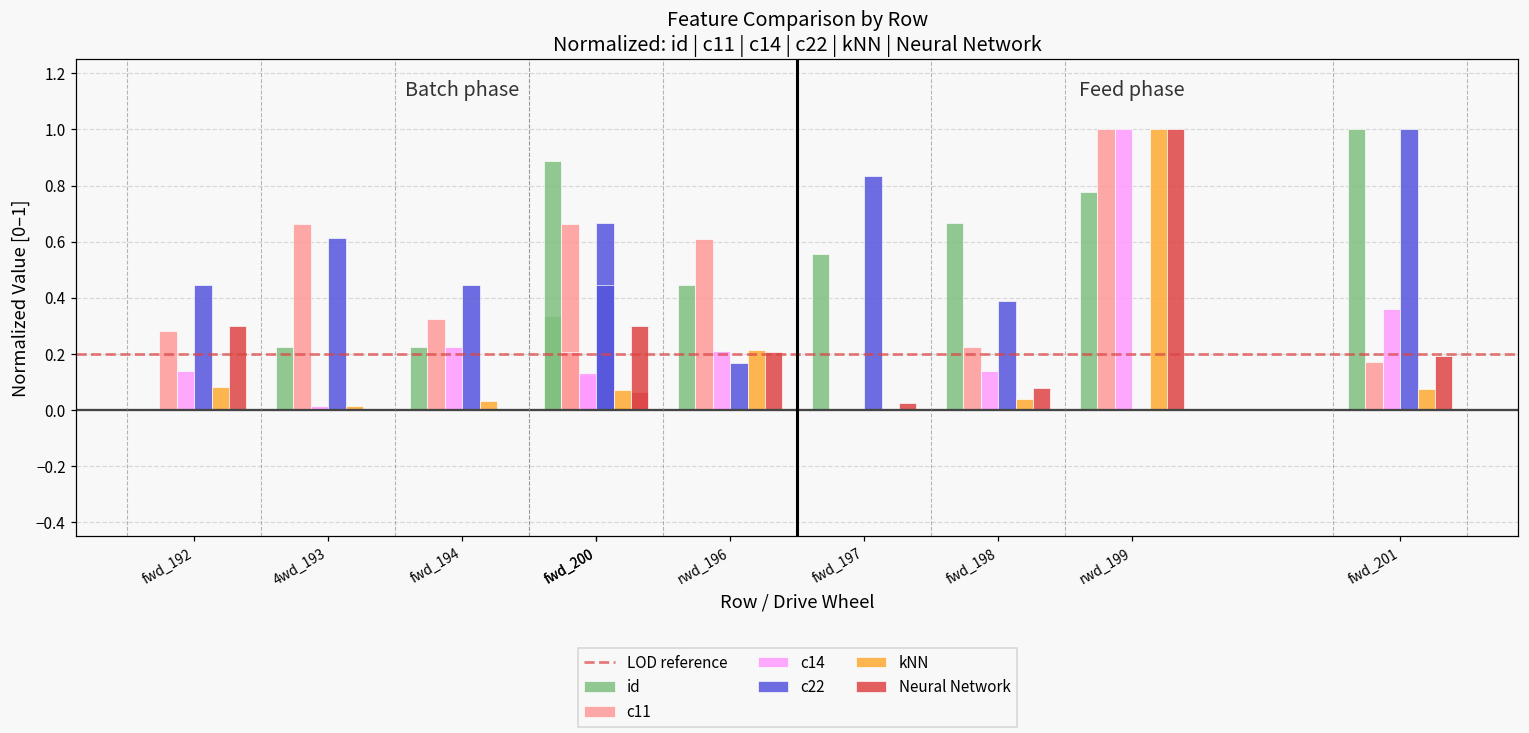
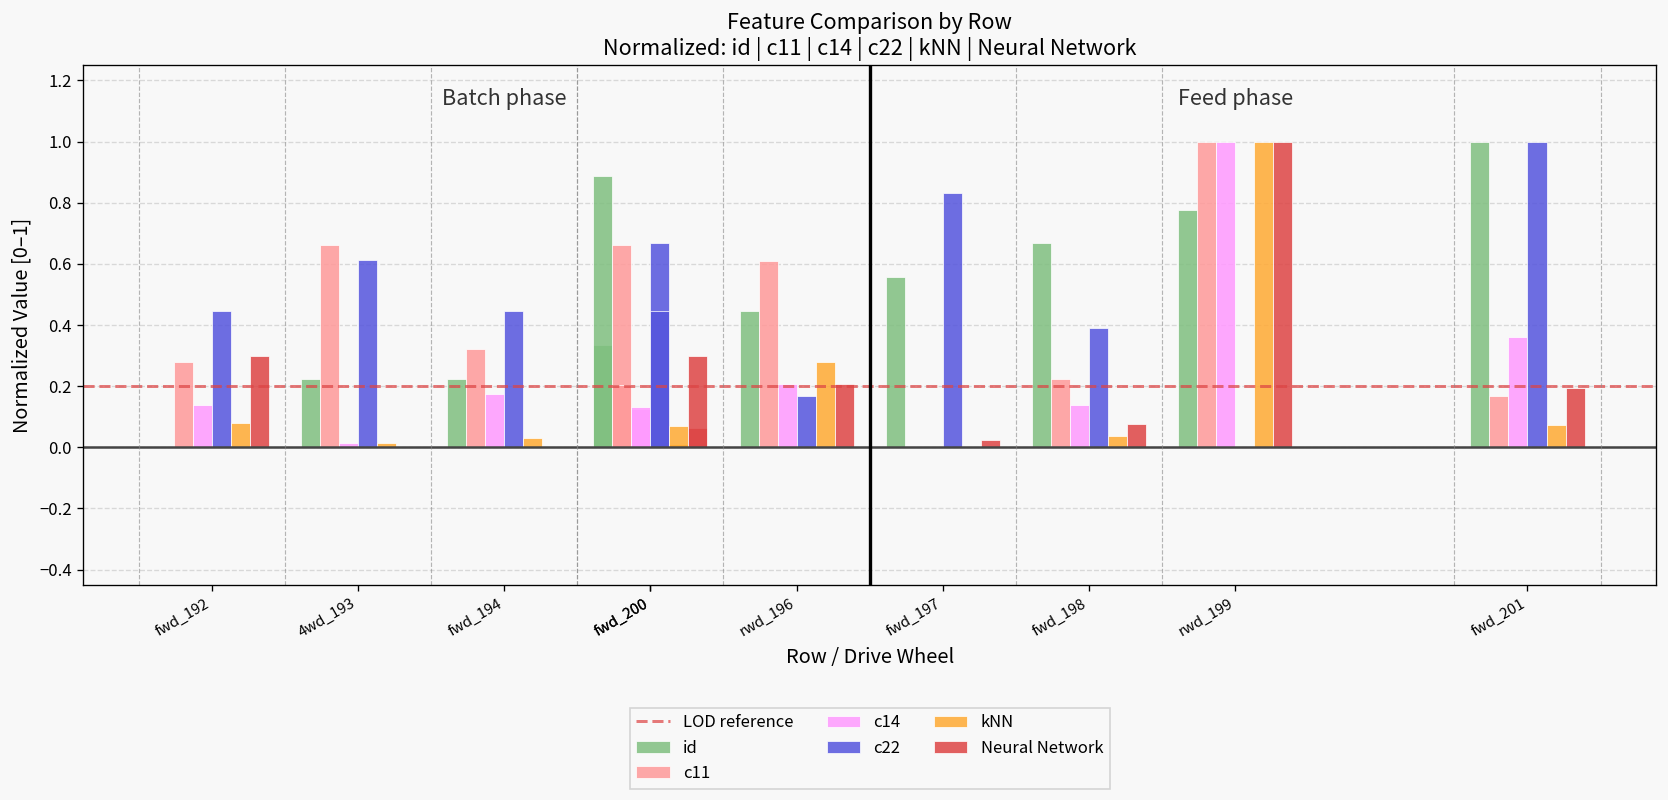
  {
    "id": {
      "fwd_192": 0.00,
      "4wd_193": 0.22,
      "fwd_194": 0.22,
      "rwd_196": 0.44,
      "fwd_197": 0.56,
      "fwd_198": 0.67,
      "rwd_199": 0.78,
      "fwd_201": 1.00
    },
    "c11": {
      "fwd_192": 0.28,
      "4wd_193": 0.66,
      "fwd_194": 0.32,
      "rwd_196": 0.61,
      "fwd_197": 0.00,
      "fwd_198": 0.22,
      "rwd_199": 1.00,
      "fwd_201": 0.17
    },
    "c14": {
      "fwd_192": 0.14,
      "4wd_193": 0.01,
-     "fwd_194": 0.22,
+     "fwd_194": 0.17,
      "rwd_196": 0.21,
      "fwd_197": 0.00,
      "fwd_198": 0.14,
      "rwd_199": 1.00,
      "fwd_201": 0.36
    },
    "c22": {
      "fwd_192": 0.44,
      "4wd_193": 0.61,
      "fwd_194": 0.44,
      "rwd_196": 0.17,
      "fwd_197": 0.83,
      "fwd_198": 0.39,
      "rwd_199": 0.00,
      "fwd_201": 1.00
    },
    "kNN": {
      "fwd_192": 0.08,
      "4wd_193": 0.01,
      "fwd_194": 0.03,
-     "rwd_196": 0.21,
+     "rwd_196": 0.28,
      "fwd_197": 0.00,
      "fwd_198": 0.04,
      "rwd_199": 1.00,
      "fwd_201": 0.07
    },
    "Neural Network": {
      "fwd_192": 0.30,
      "4wd_193": 0.00,
      "rwd_196": 0.21,
      "fwd_197": 0.02,
      "fwd_198": 0.08,
      "rwd_199": 1.00,
      "fwd_201": 0.19
    }
  }
